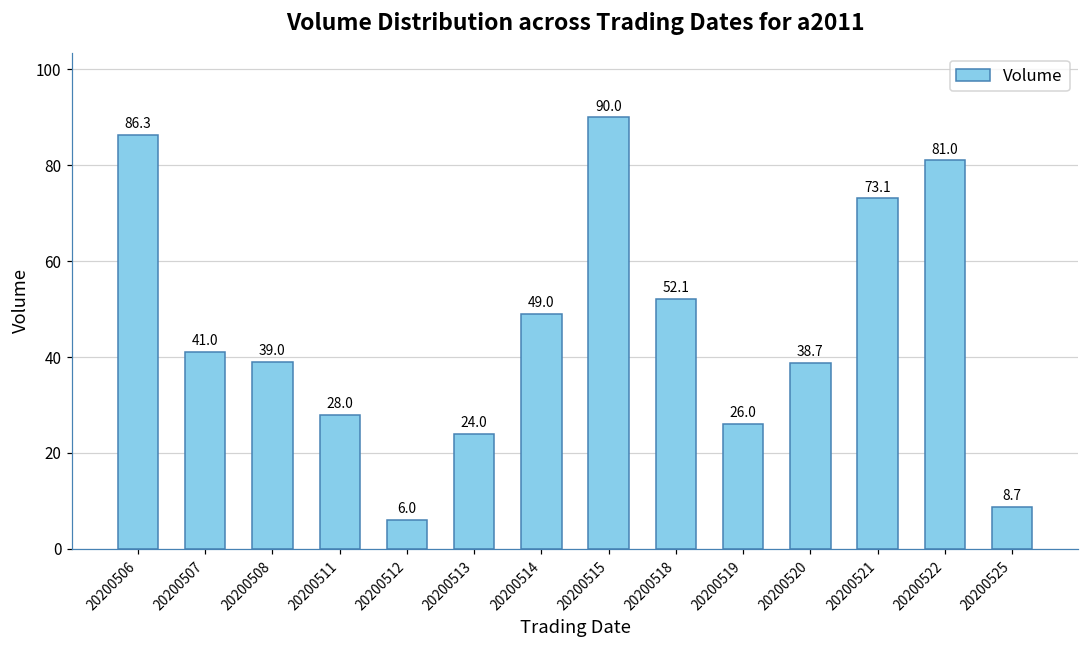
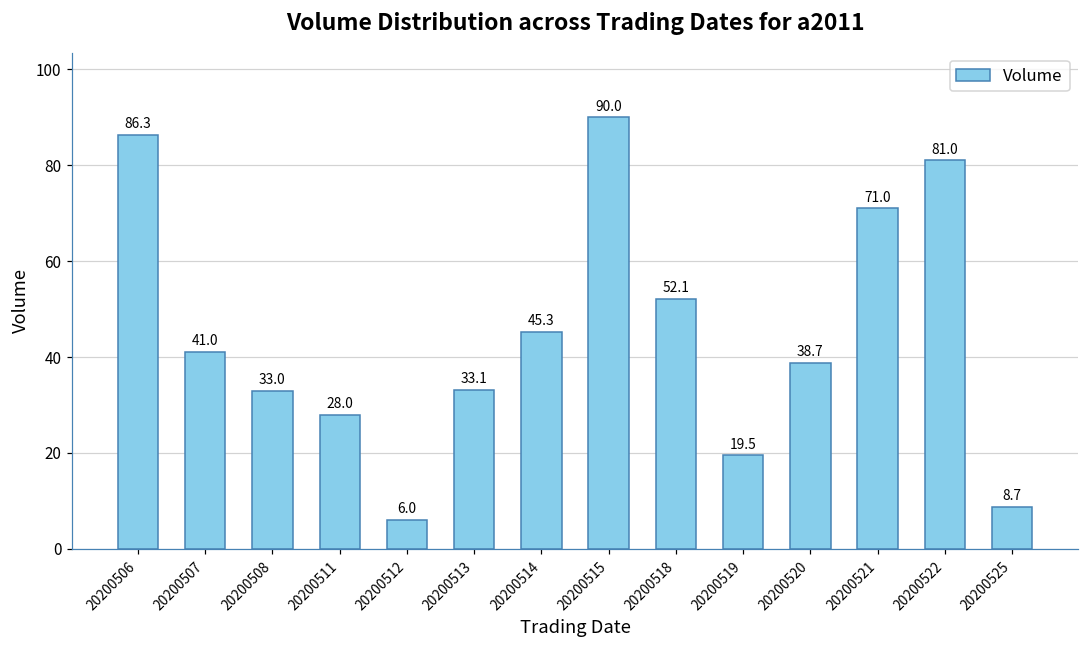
  {
    "20200506": 86.3,
    "20200507": 41.0,
-   "20200508": 39.0,
+   "20200508": 33.0,
    "20200511": 28.0,
    "20200512": 6.0,
-   "20200513": 24.0,
-   "20200514": 49.0,
+   "20200513": 33.1,
+   "20200514": 45.3,
    "20200515": 90.0,
    "20200518": 52.1,
-   "20200519": 26.0,
+   "20200519": 19.5,
    "20200520": 38.7,
-   "20200521": 73.1,
+   "20200521": 71.0,
    "20200522": 81.0,
    "20200525": 8.7
  }
